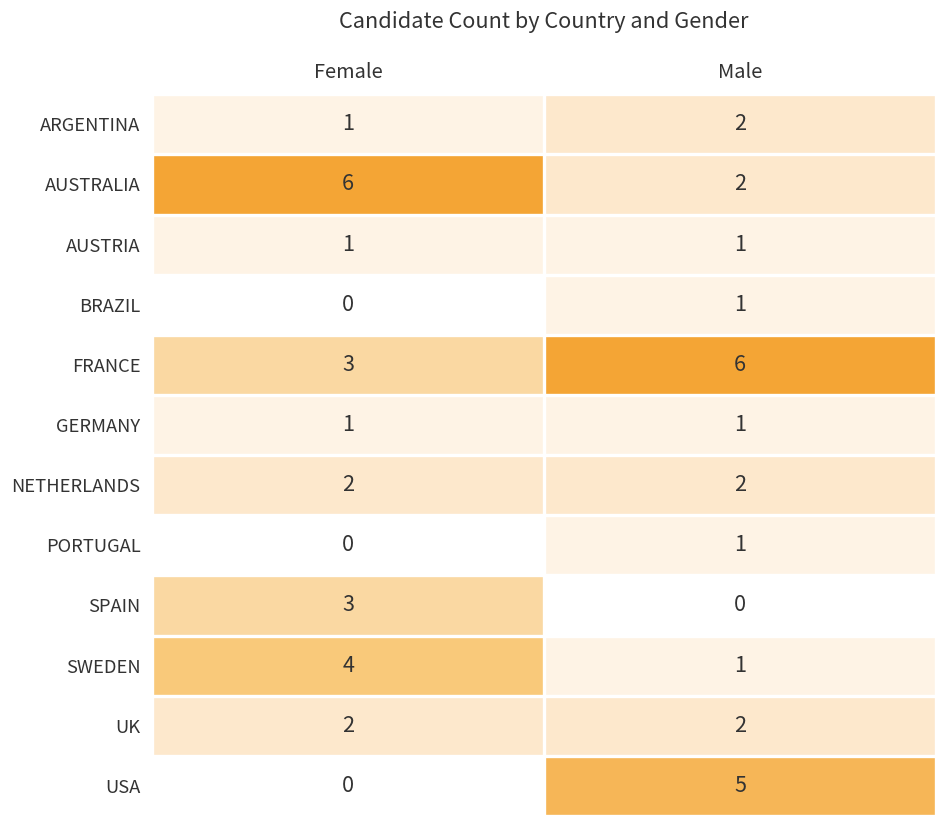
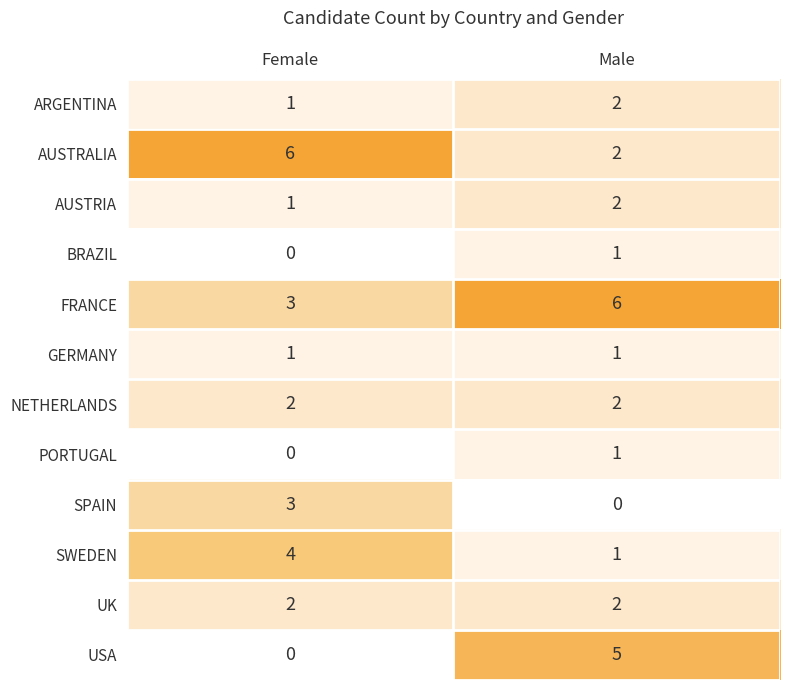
  {
    "ARGENTINA": {
      "Female": 1,
      "Male": 2
    },
    "AUSTRALIA": {
      "Female": 6,
      "Male": 2
    },
    "AUSTRIA": {
      "Female": 1,
-     "Male": 1
+     "Male": 2
    },
    "BRAZIL": {
      "Female": 0,
      "Male": 1
    },
    "FRANCE": {
      "Female": 3,
      "Male": 6
    },
    "GERMANY": {
      "Female": 1,
      "Male": 1
    },
    "NETHERLANDS": {
      "Female": 2,
      "Male": 2
    },
    "PORTUGAL": {
      "Female": 0,
      "Male": 1
    },
    "SPAIN": {
      "Female": 3,
      "Male": 0
    },
    "SWEDEN": {
      "Female": 4,
      "Male": 1
    },
    "UK": {
      "Female": 2,
      "Male": 2
    },
    "USA": {
      "Female": 0,
      "Male": 5
    }
  }
